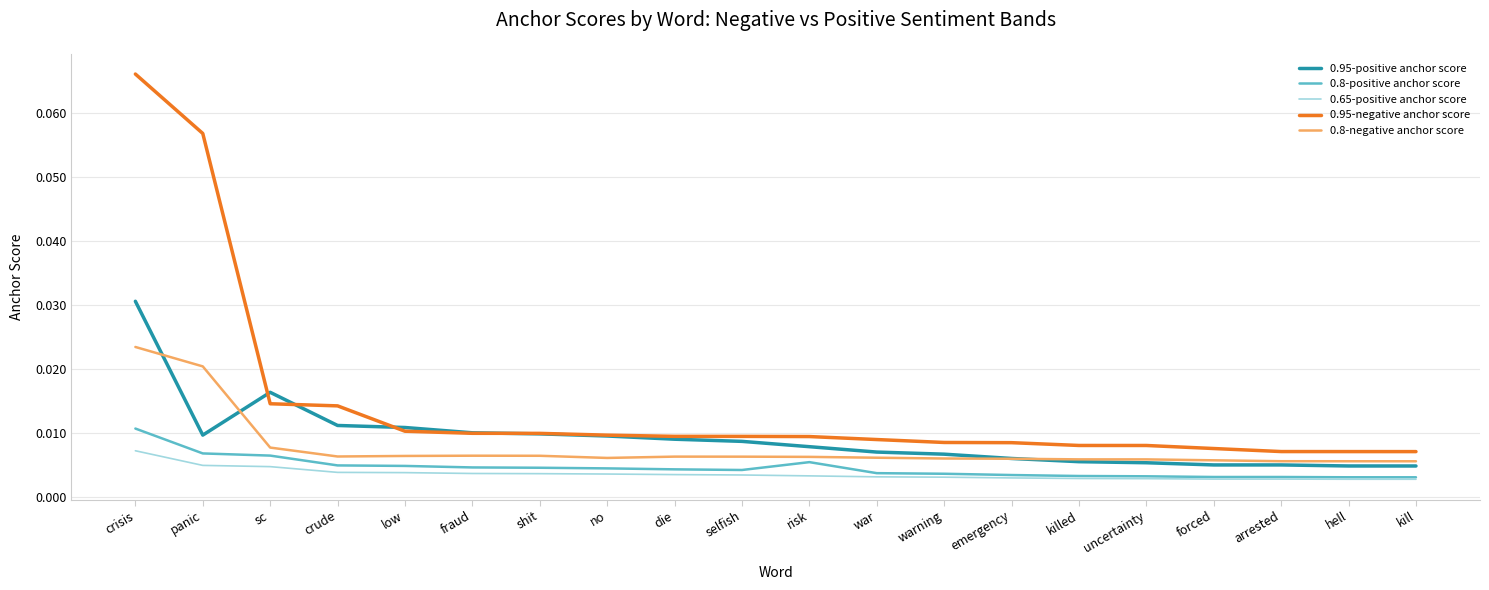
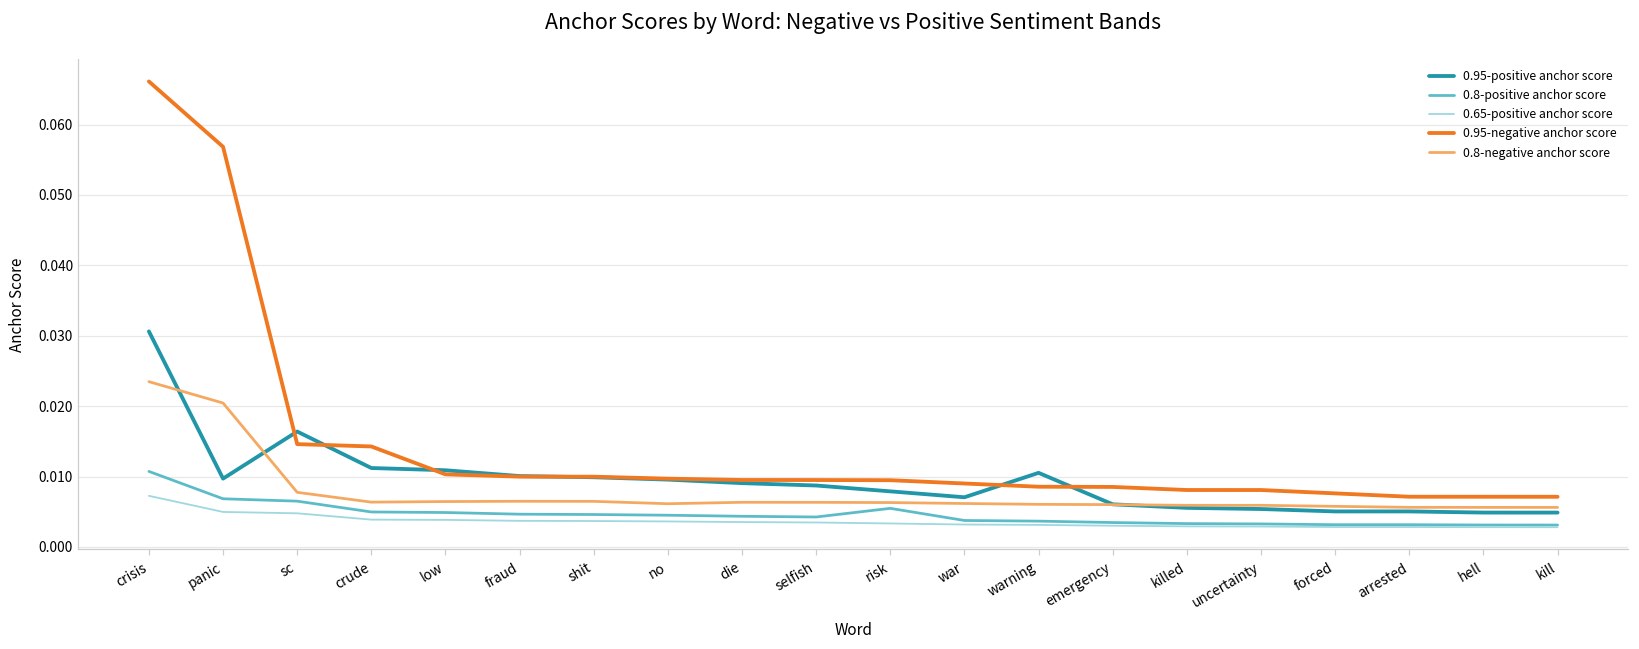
  {
    "0.95-positive anchor score": {
      "crisis": 0.031,
      "panic": 0.010,
      "sc": 0.016,
      "crude": 0.011,
      "low": 0.011,
      "die": 0.009,
      "selfish": 0.009,
      "risk": 0.008,
      "war": 0.007,
-     "warning": 0.007,
+     "warning": 0.011,
      "uncertainty": 0.005,
      "forced": 0.005,
      "arrested": 0.005,
      "hell": 0.005,
      "kill": 0.005
    },
    "0.8-positive anchor score": {
      "crisis": 0.011,
      "panic": 0.007,
      "sc": 0.007,
      "crude": 0.005,
      "low": 0.005,
      "fraud": 0.005,
      "shit": 0.005,
      "no": 0.005,
      "die": 0.004,
      "selfish": 0.004,
      "risk": 0.005,
      "war": 0.004,
      "warning": 0.004,
      "emergency": 0.003
    },
    "0.65-positive anchor score": {
      "crisis": 0.007,
      "panic": 0.005,
      "sc": 0.005,
      "crude": 0.004,
      "low": 0.004,
      "fraud": 0.004,
      "shit": 0.004,
      "no": 0.004,
      "die": 0.004,
      "selfish": 0.003,
      "risk": 0.003,
      "war": 0.003,
      "warning": 0.003,
      "emergency": 0.003
    },
    "0.95-negative anchor score": {
      "crisis": 0.066,
      "panic": 0.057,
      "sc": 0.015,
      "crude": 0.014,
      "low": 0.010,
      "die": 0.010,
      "selfish": 0.010,
      "risk": 0.009,
      "war": 0.009,
      "warning": 0.009,
      "emergency": 0.009,
      "killed": 0.008,
      "uncertainty": 0.008,
      "forced": 0.008,
      "arrested": 0.007,
      "hell": 0.007,
      "kill": 0.007
    },
    "0.8-negative anchor score": {
      "crisis": 0.023,
      "panic": 0.020,
      "sc": 0.008,
      "crude": 0.006,
      "low": 0.006,
      "fraud": 0.006,
      "shit": 0.006,
      "no": 0.006,
      "die": 0.006,
      "selfish": 0.006,
      "risk": 0.006,
      "war": 0.006,
      "warning": 0.006,
      "uncertainty": 0.006,
      "forced": 0.006,
      "arrested": 0.006,
      "hell": 0.006,
      "kill": 0.006
    }
  }
